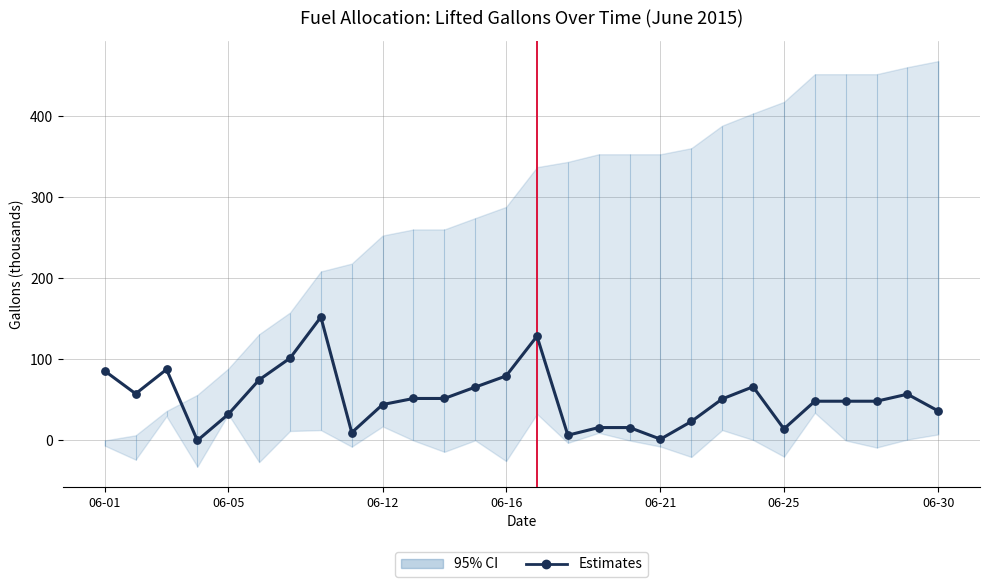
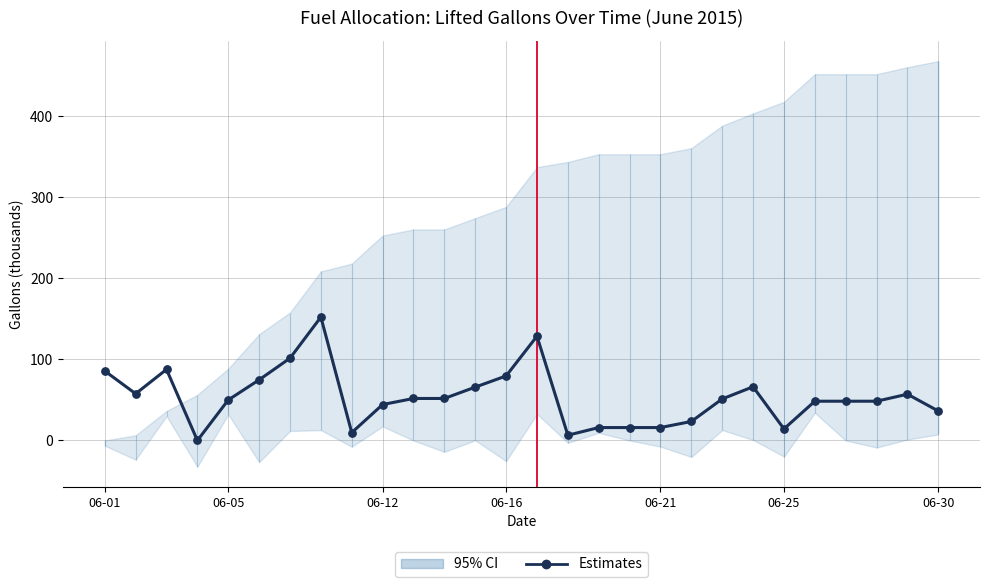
  {
    "Estimates": {
      "06-01": 90,
-     "06-05": 30,
+     "06-05": 50,
      "06-12": 40,
      "06-16": 80,
-     "06-21": 0,
+     "06-21": 20,
      "06-25": 10,
      "06-30": 40
    }
  }
